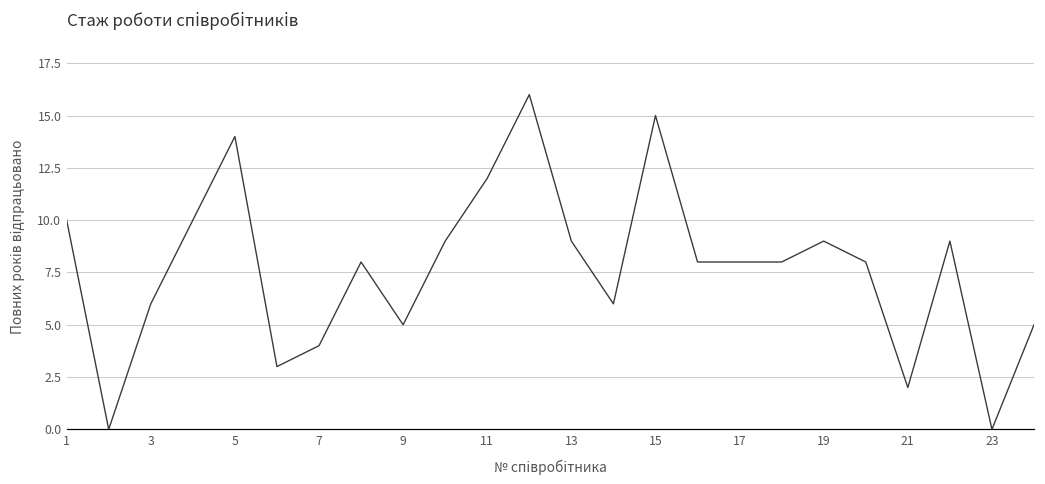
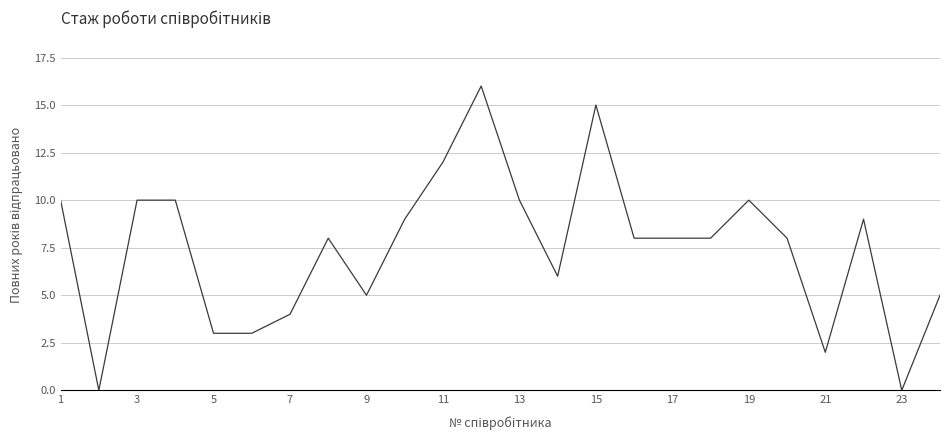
  {
    "1": 10,
-   "3": 6,
-   "5": 14,
+   "3": 10,
+   "5": 3,
    "7": 4,
    "9": 5,
    "11": 12,
-   "13": 9,
+   "13": 10,
    "15": 15,
    "17": 8,
-   "19": 9,
+   "19": 10,
    "21": 2,
    "23": 0
  }
